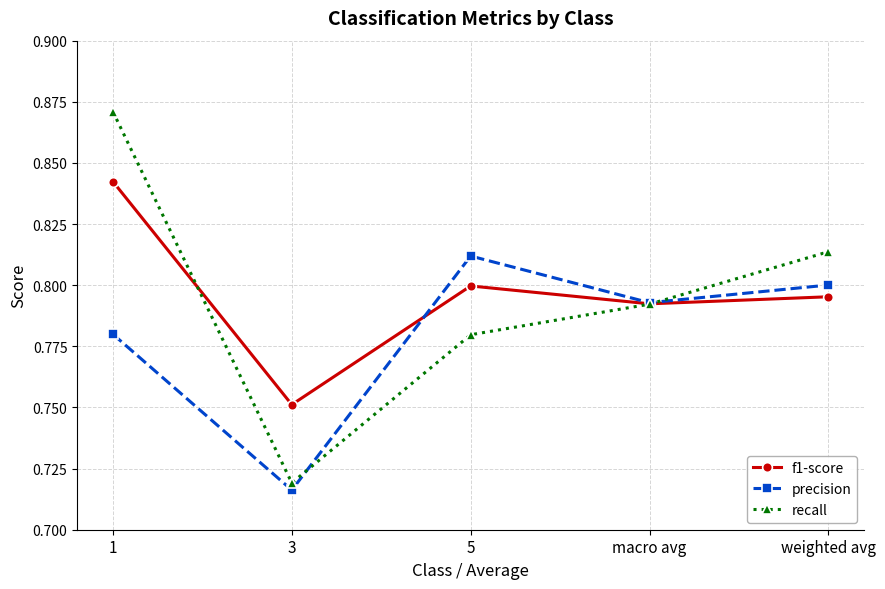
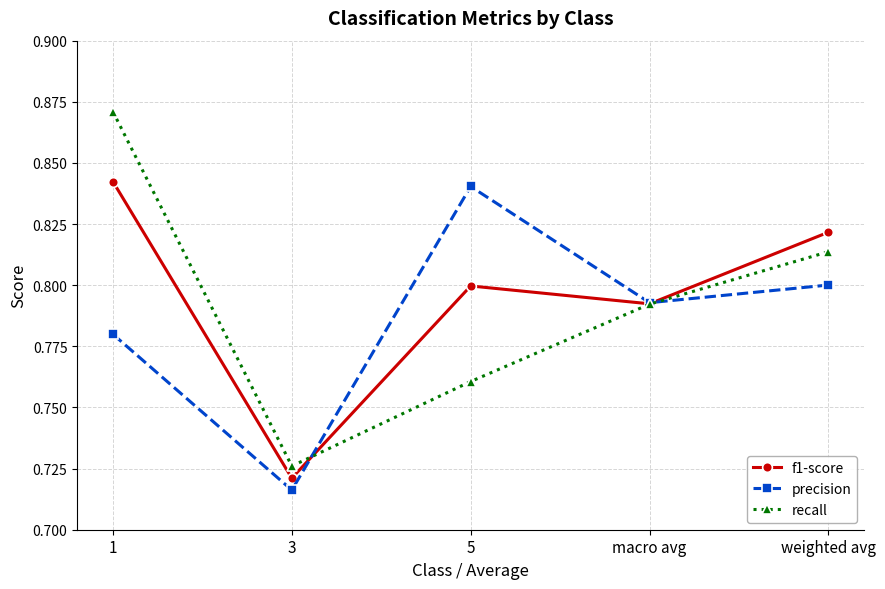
  {
    "f1-score": {
      "1": 0.842,
-     "3": 0.751,
+     "3": 0.721,
      "5": 0.800,
-     "weighted avg": 0.795
+     "weighted avg": 0.822
    },
    "precision": {
      "1": 0.780,
      "3": 0.716,
-     "5": 0.812,
+     "5": 0.840,
      "weighted avg": 0.800
    },
    "recall": {
      "1": 0.871,
-     "3": 0.719,
-     "5": 0.780,
+     "3": 0.726,
+     "5": 0.761,
      "weighted avg": 0.814
    }
  }
